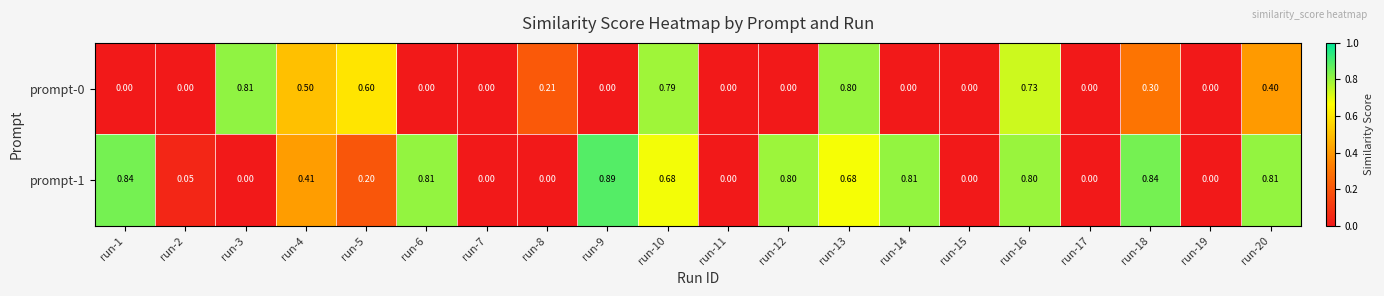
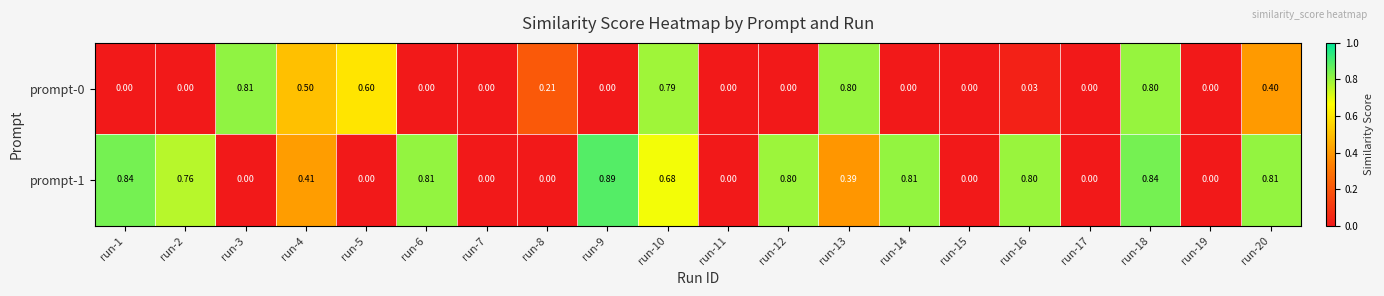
  {
    "prompt-0": {
      "run-1": 0.00,
      "run-2": 0.00,
      "run-3": 0.81,
      "run-4": 0.50,
      "run-5": 0.60,
      "run-6": 0.00,
      "run-7": 0.00,
      "run-8": 0.21,
      "run-9": 0.00,
      "run-10": 0.79,
      "run-11": 0.00,
      "run-12": 0.00,
      "run-13": 0.80,
      "run-14": 0.00,
      "run-15": 0.00,
-     "run-16": 0.73,
+     "run-16": 0.03,
      "run-17": 0.00,
-     "run-18": 0.30,
+     "run-18": 0.80,
      "run-19": 0.00,
      "run-20": 0.40
    },
    "prompt-1": {
      "run-1": 0.84,
-     "run-2": 0.05,
+     "run-2": 0.76,
      "run-3": 0.00,
      "run-4": 0.41,
-     "run-5": 0.20,
+     "run-5": 0.00,
      "run-6": 0.81,
      "run-7": 0.00,
      "run-8": 0.00,
      "run-9": 0.89,
      "run-10": 0.68,
      "run-11": 0.00,
      "run-12": 0.80,
-     "run-13": 0.68,
+     "run-13": 0.39,
      "run-14": 0.81,
      "run-15": 0.00,
      "run-16": 0.80,
      "run-17": 0.00,
      "run-18": 0.84,
      "run-19": 0.00,
      "run-20": 0.81
    }
  }
